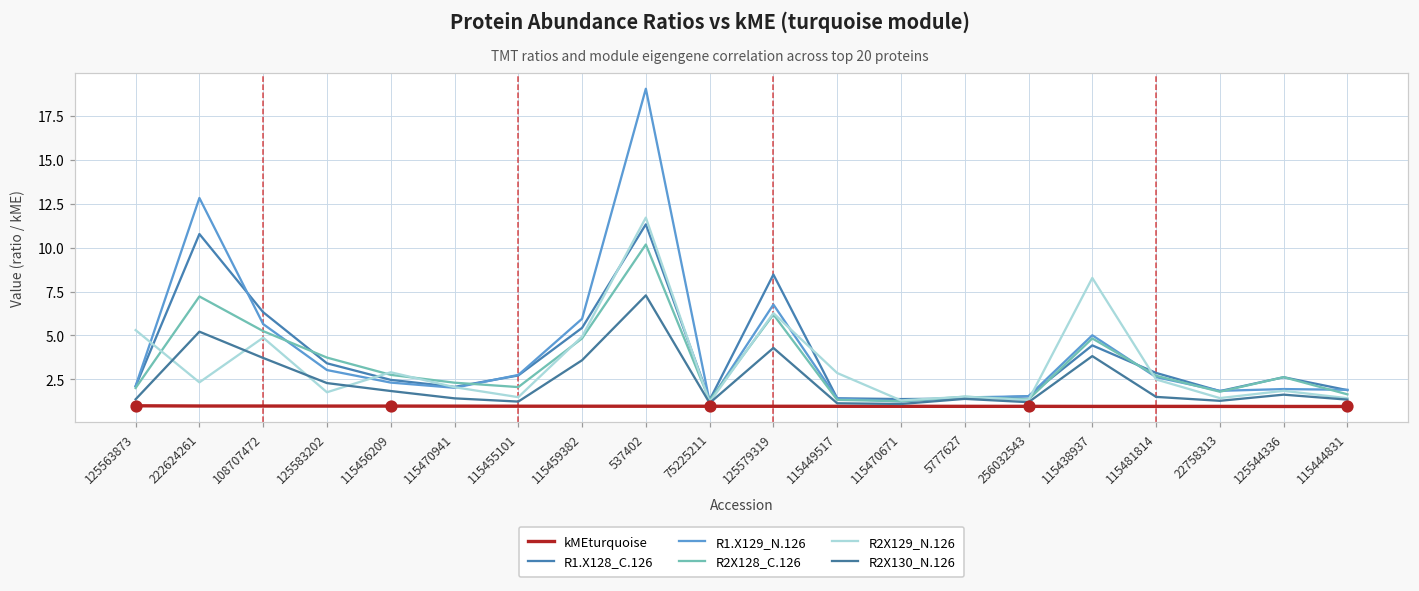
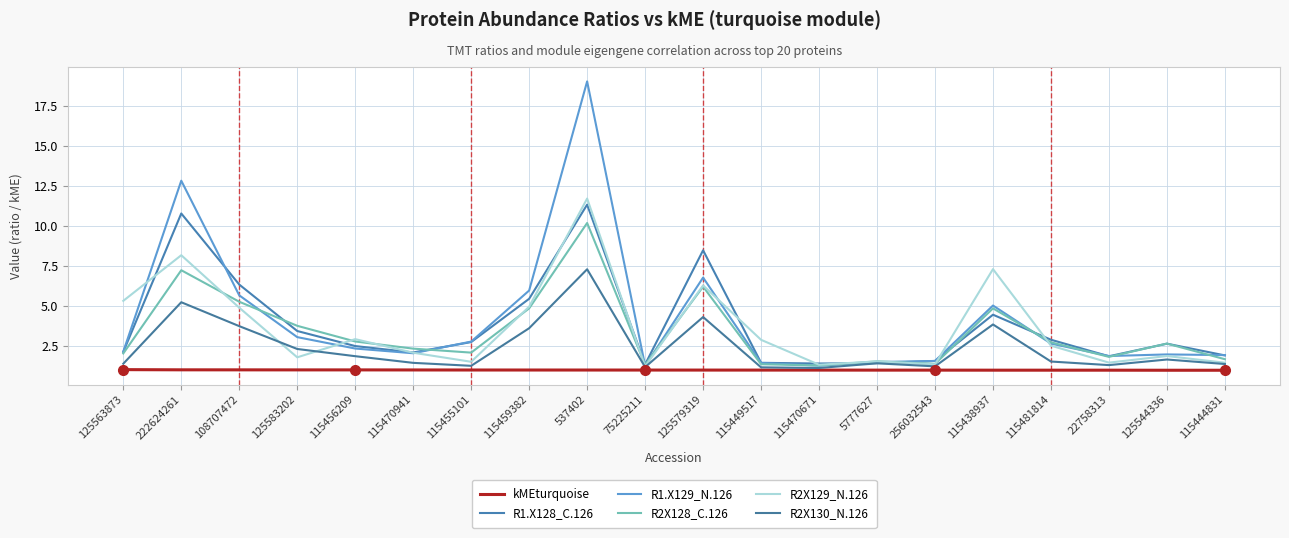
  {
    "R2X129_N.126": {
      "125563873": 5.3,
-     "222624261": 2.3,
+     "222624261": 8.2,
      "108707472": 4.9,
      "125583202": 1.8,
      "115455101": 1.5,
      "537402": 11.7,
      "115449517": 2.9,
-     "115438937": 8.3
+     "115438937": 7.3
    }
  }
